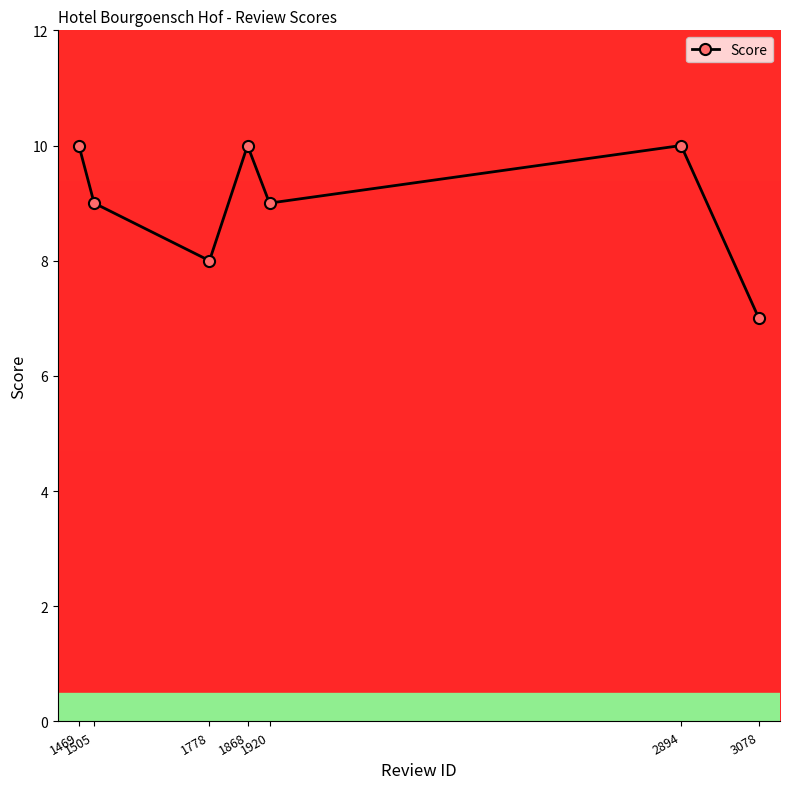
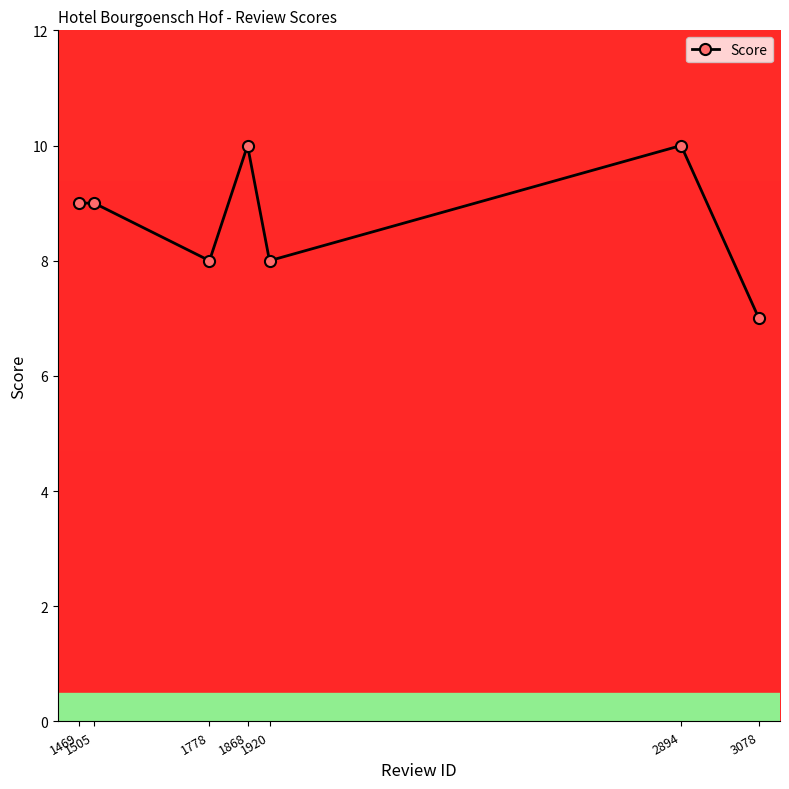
  {
-   "1469": 10,
+   "1469": 9,
    "1505": 9,
    "1778": 8,
    "1868": 10,
-   "1920": 9,
+   "1920": 8,
    "2894": 10,
    "3078": 7
  }
